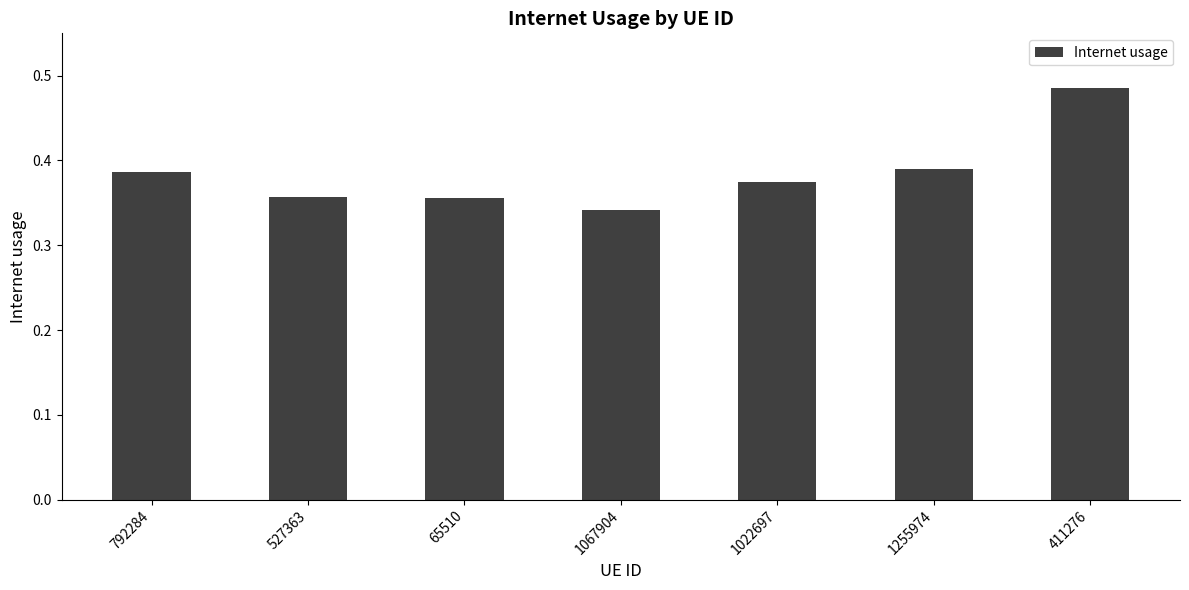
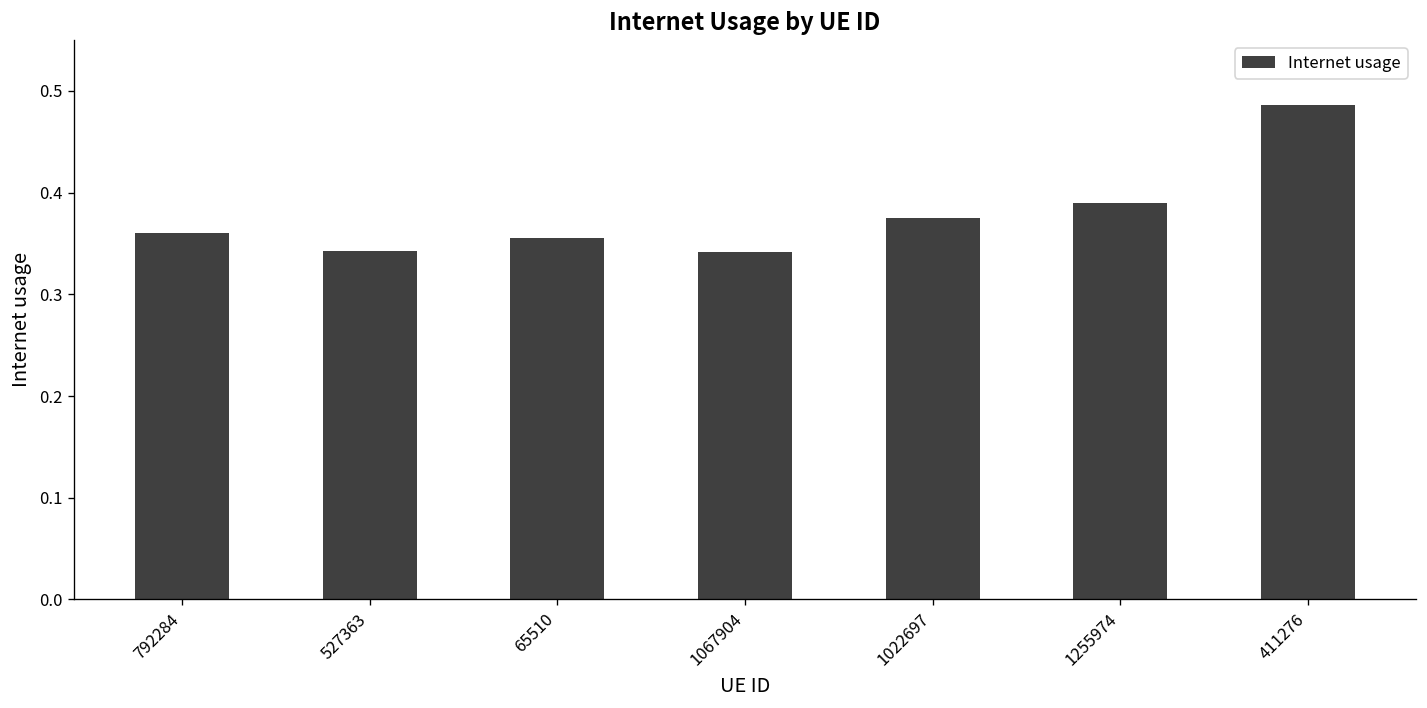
  {
-   "792284": 0.39,
-   "527363": 0.36,
+   "792284": 0.36,
+   "527363": 0.34,
    "65510": 0.36,
    "1067904": 0.34,
    "1022697": 0.37,
    "1255974": 0.39,
    "411276": 0.49
  }
